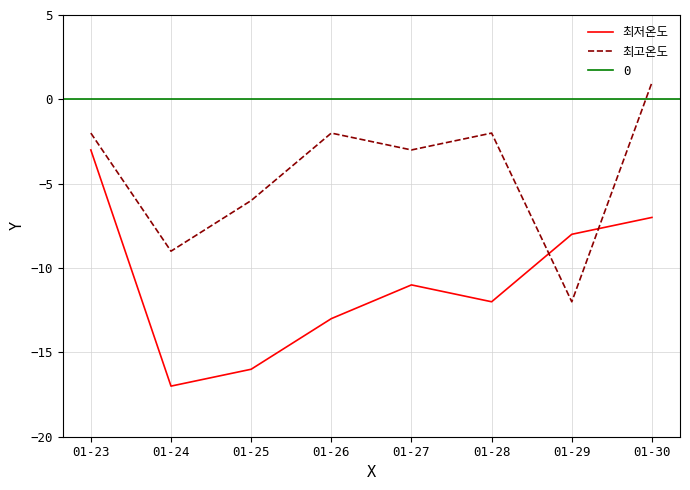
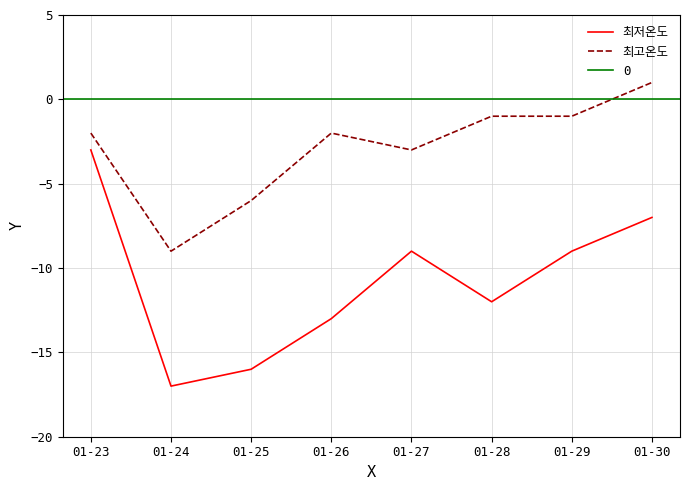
  {
    "최저온도": {
      "01-23": -3,
      "01-24": -17,
      "01-25": -16,
      "01-26": -13,
-     "01-27": -11,
+     "01-27": -9,
      "01-28": -12,
-     "01-29": -8,
+     "01-29": -9,
      "01-30": -7
    },
    "최고온도": {
      "01-23": -2,
      "01-24": -9,
      "01-25": -6,
      "01-26": -2,
      "01-27": -3,
-     "01-28": -2,
-     "01-29": -12,
+     "01-28": -1,
+     "01-29": -1,
      "01-30": 1
    }
  }
